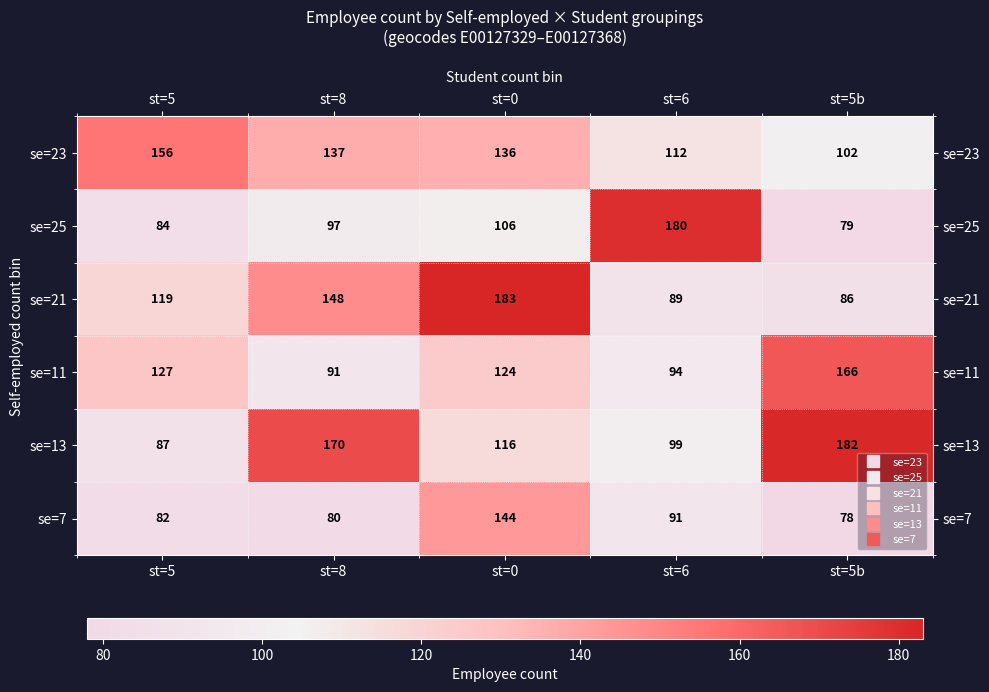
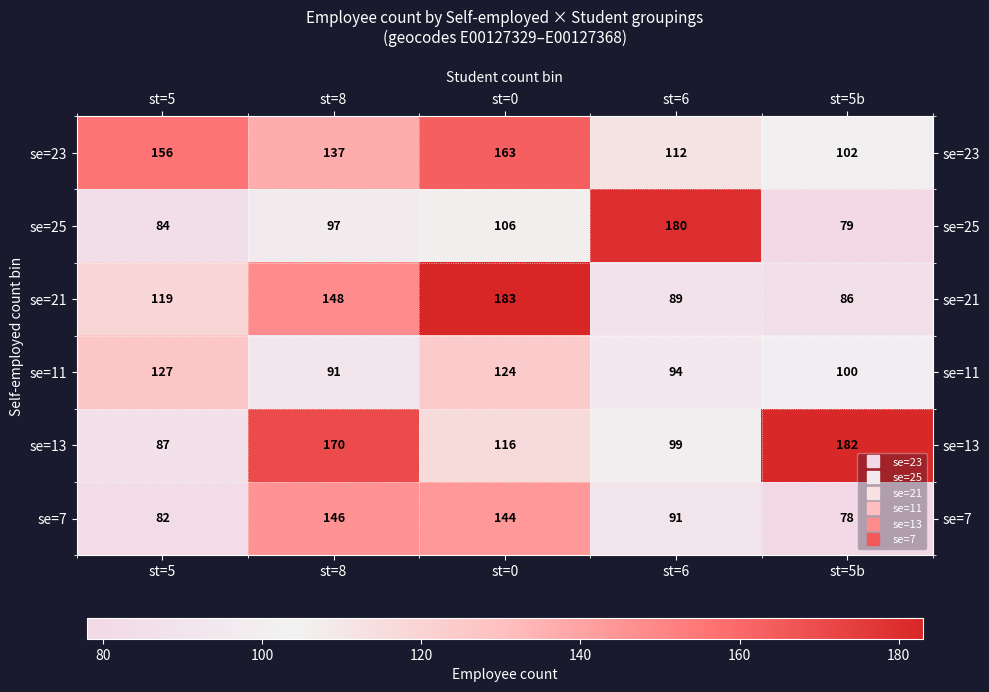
  {
    "se=23": {
      "st=5": 156,
      "st=8": 137,
-     "st=0": 136,
+     "st=0": 163,
      "st=6": 112,
      "st=5b": 102
    },
    "se=25": {
      "st=5": 84,
      "st=8": 97,
      "st=0": 106,
      "st=6": 180,
      "st=5b": 79
    },
    "se=21": {
      "st=5": 119,
      "st=8": 148,
      "st=0": 183,
      "st=6": 89,
      "st=5b": 86
    },
    "se=11": {
      "st=5": 127,
      "st=8": 91,
      "st=0": 124,
      "st=6": 94,
-     "st=5b": 166
+     "st=5b": 100
    },
    "se=13": {
      "st=5": 87,
      "st=8": 170,
      "st=0": 116,
      "st=6": 99,
      "st=5b": 182
    },
    "se=7": {
      "st=5": 82,
-     "st=8": 80,
+     "st=8": 146,
      "st=0": 144,
      "st=6": 91,
      "st=5b": 78
    }
  }
